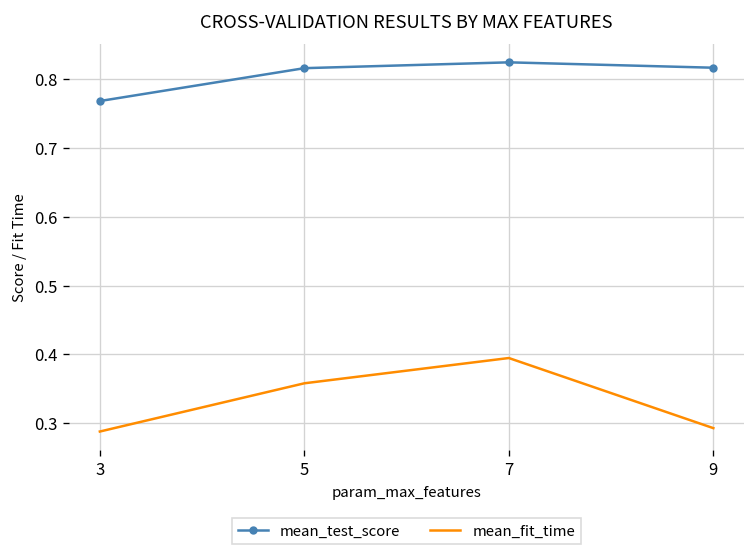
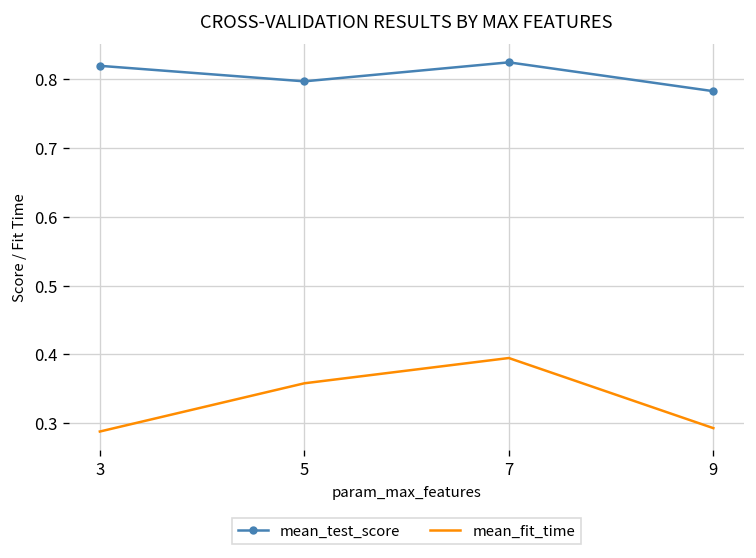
  {
    "mean_test_score": {
-     "3": 0.77,
-     "5": 0.82,
+     "3": 0.82,
+     "5": 0.80,
      "7": 0.82,
-     "9": 0.82
+     "9": 0.78
    },
    "mean_fit_time": {
      "3": 0.29,
      "5": 0.36,
      "7": 0.39,
      "9": 0.29
    }
  }
